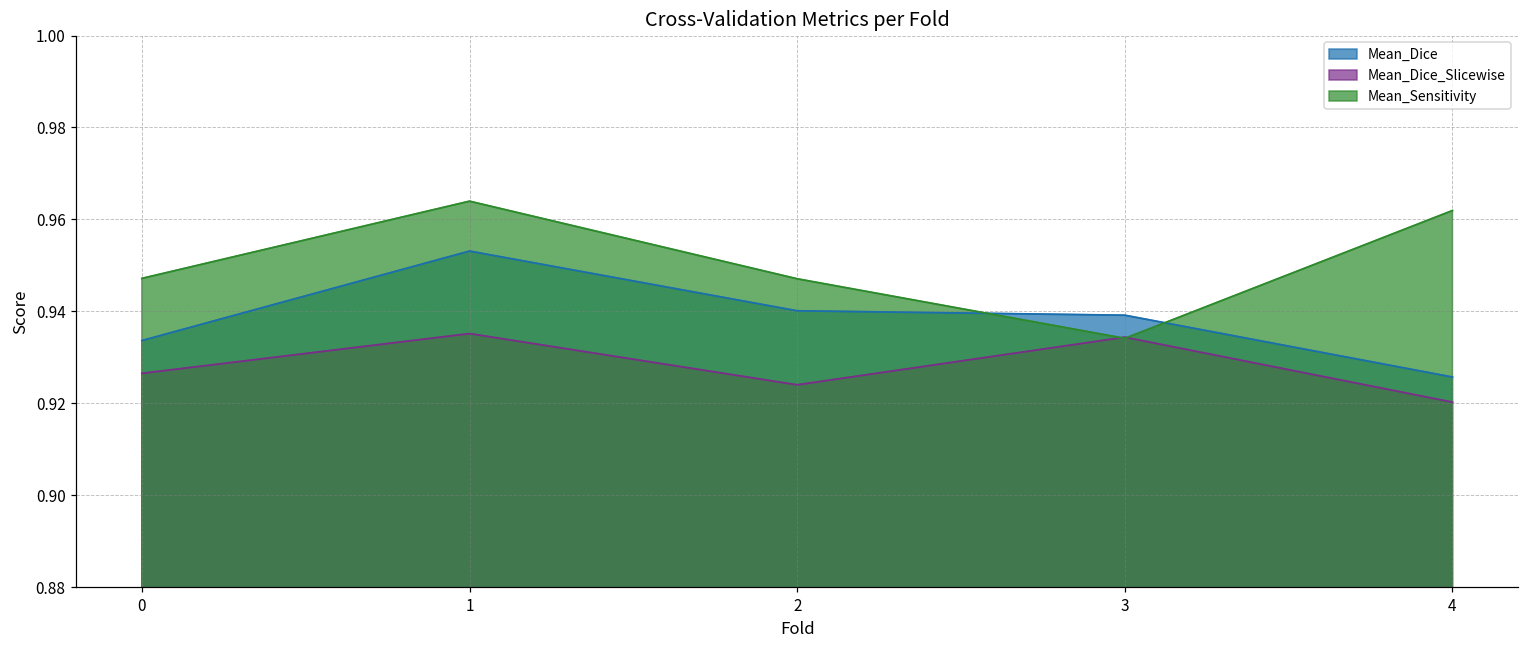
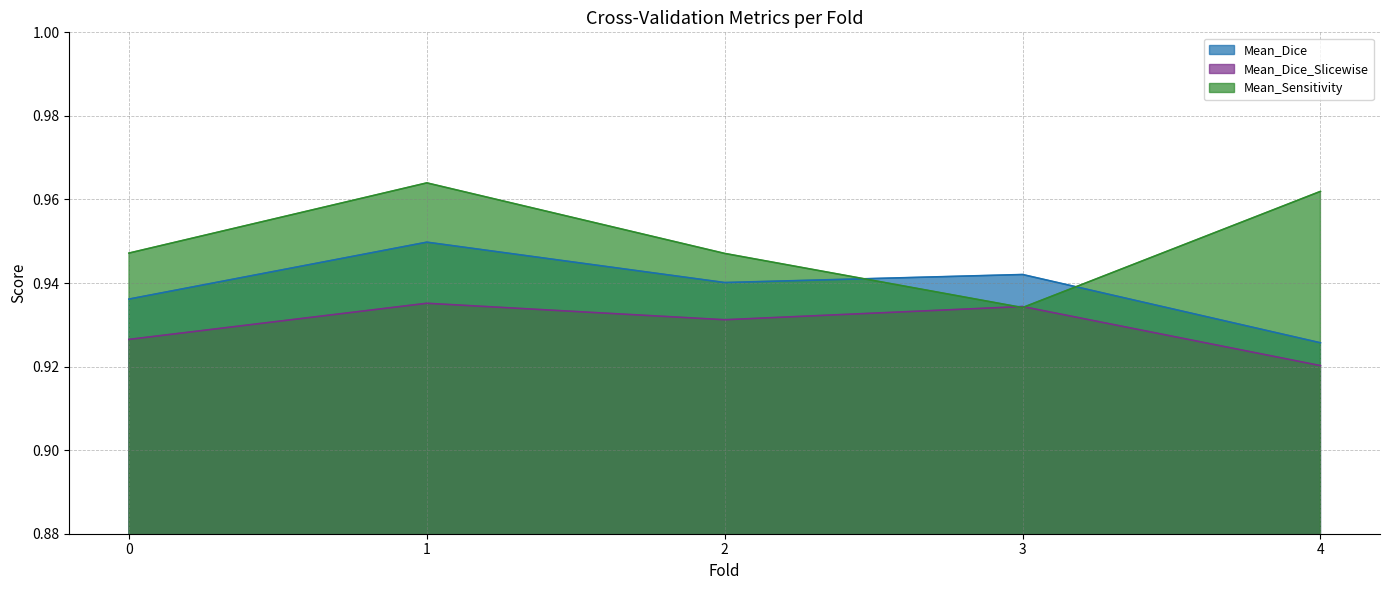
  {
    "Mean_Dice": {
-     "0": 0.934,
-     "1": 0.953,
+     "0": 0.936,
+     "1": 0.950,
      "2": 0.940,
-     "3": 0.939,
+     "3": 0.942,
      "4": 0.926
    },
    "Mean_Dice_Slicewise": {
      "0": 0.927,
      "1": 0.935,
-     "2": 0.924,
+     "2": 0.931,
      "4": 0.920
    },
    "Mean_Sensitivity": {
      "0": 0.947,
      "1": 0.964,
      "2": 0.947,
      "4": 0.962
    }
  }
